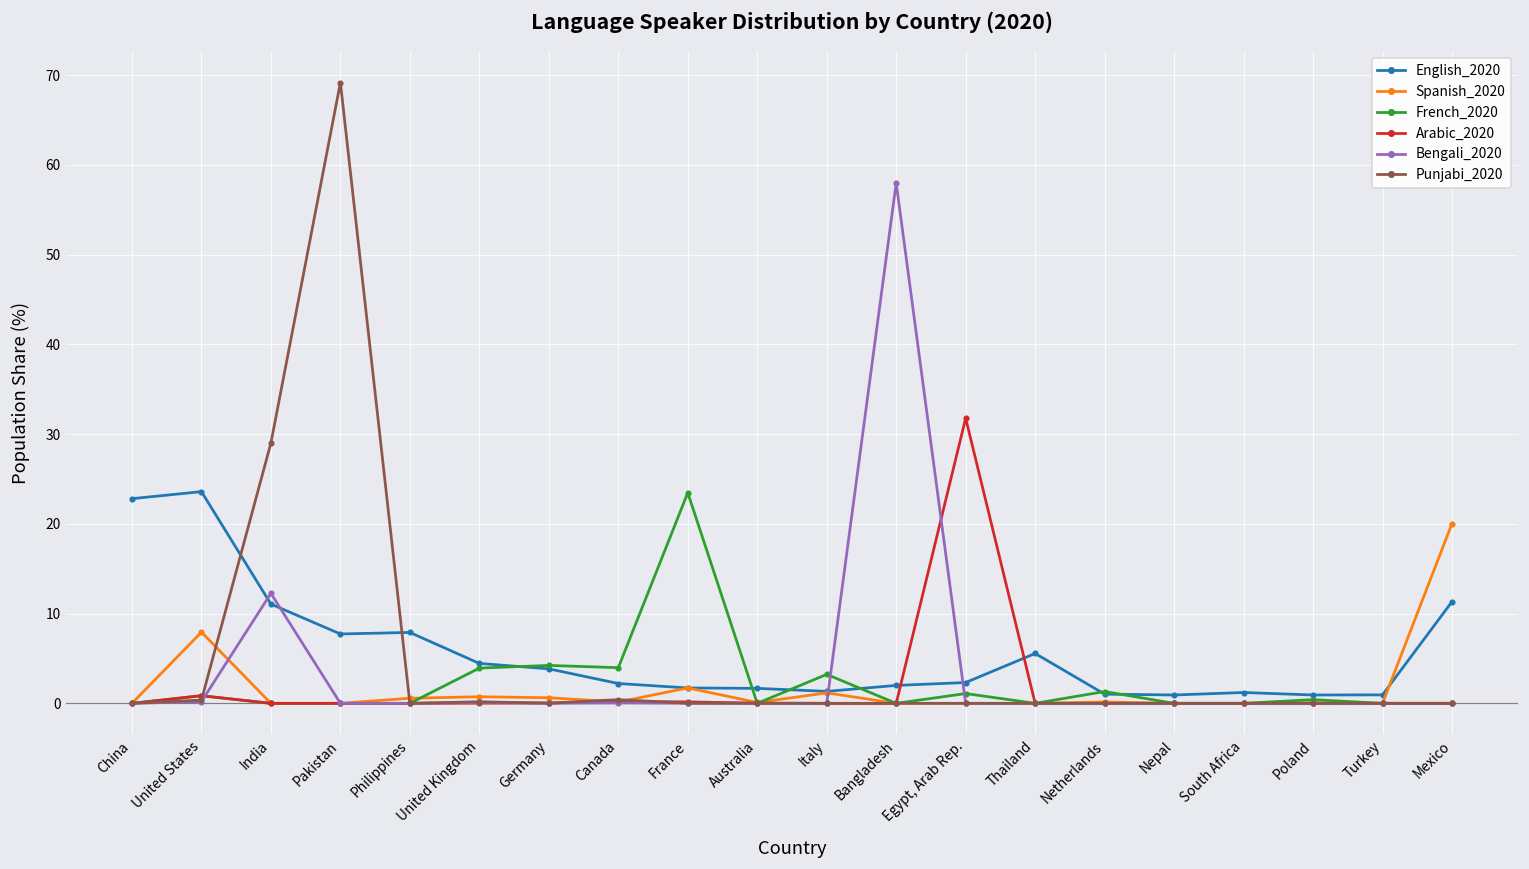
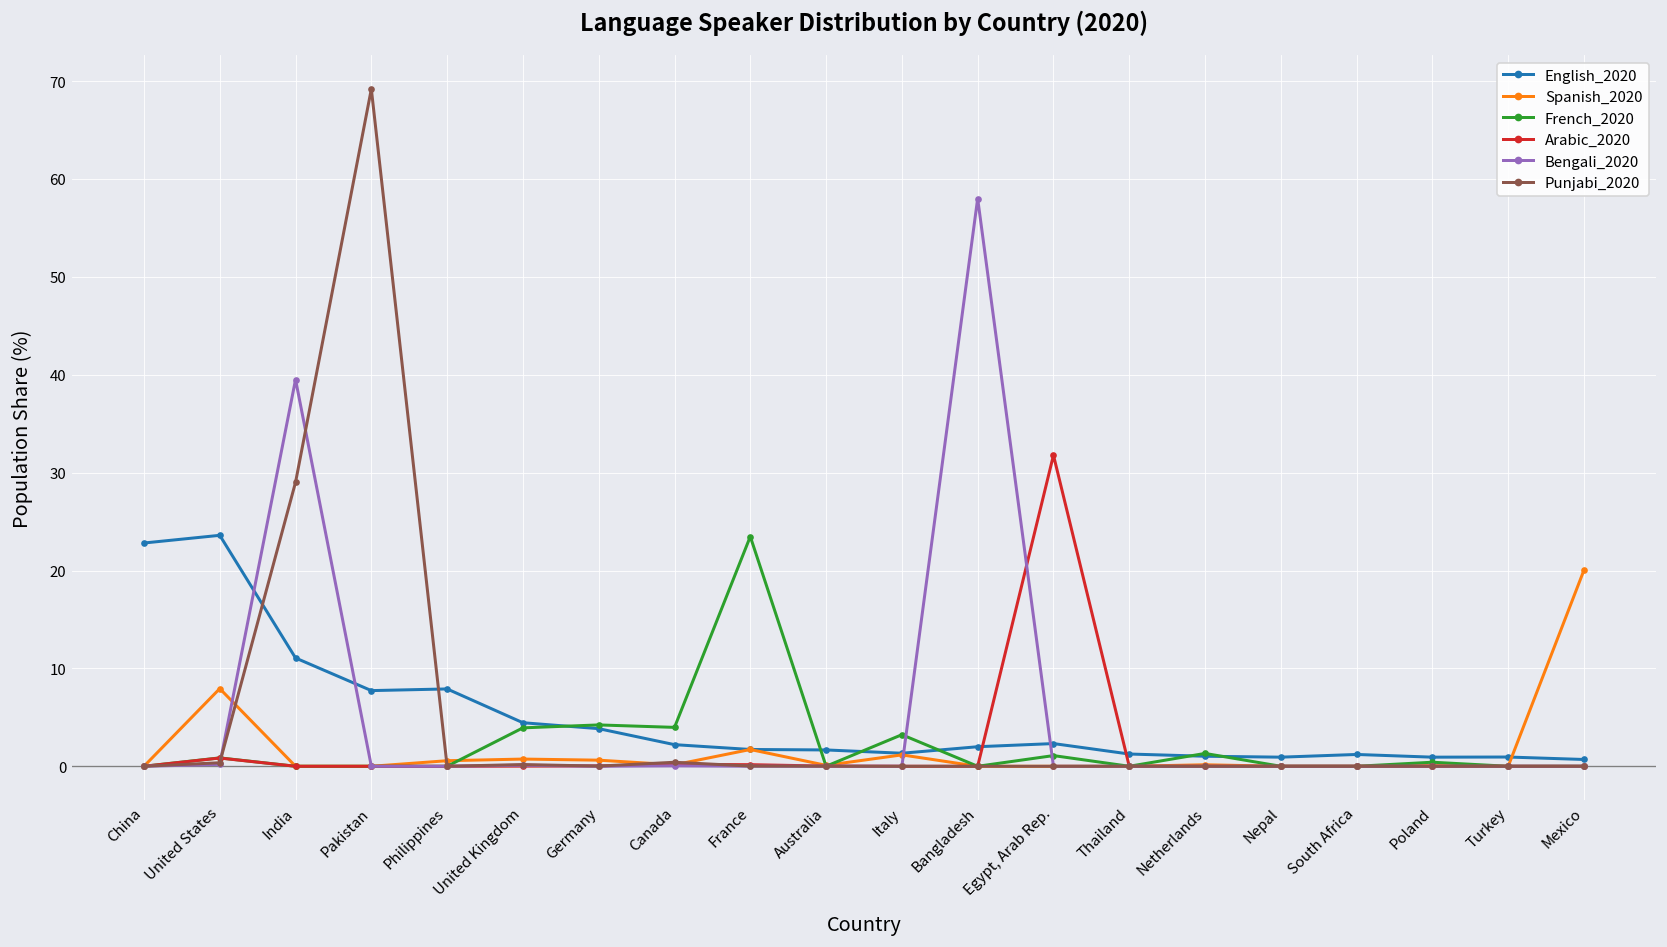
  {
    "English_2020": {
      "China": 23,
      "United States": 24,
      "India": 11,
      "Pakistan": 8,
      "Philippines": 8,
      "United Kingdom": 4,
      "Germany": 4,
      "Canada": 2,
      "Australia": 2,
      "Bangladesh": 2,
      "Egypt, Arab Rep.": 2,
-     "Thailand": 6,
+     "Thailand": 1,
      "Nepal": 1,
      "South Africa": 1,
      "Poland": 1,
      "Turkey": 1,
-     "Mexico": 11
+     "Mexico": 1
    },
    "Spanish_2020": {
      "United States": 8,
      "Philippines": 1,
      "United Kingdom": 1,
      "Germany": 1,
      "Mexico": 20
    },
    "French_2020": {
      "United Kingdom": 4,
      "Germany": 4,
      "Canada": 4,
      "France": 23,
      "Italy": 3,
      "Egypt, Arab Rep.": 1,
      "Poland": 0
    },
    "Arabic_2020": {
      "Egypt, Arab Rep.": 32
    },
    "Bengali_2020": {
-     "India": 12,
+     "India": 40,
      "Bangladesh": 58
    },
    "Punjabi_2020": {
      "India": 29,
      "Pakistan": 69
    }
  }
